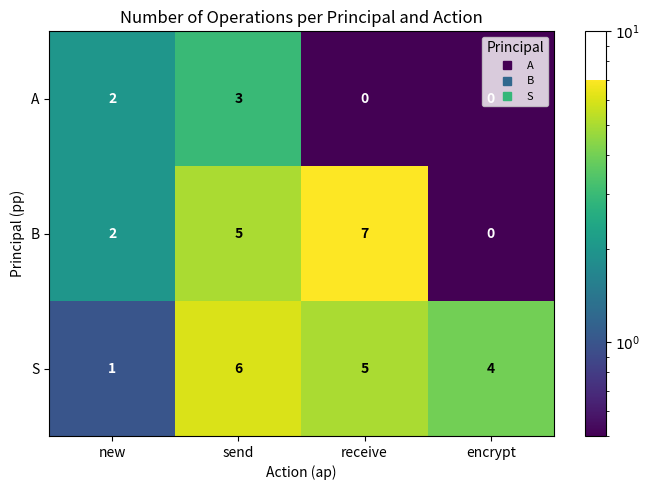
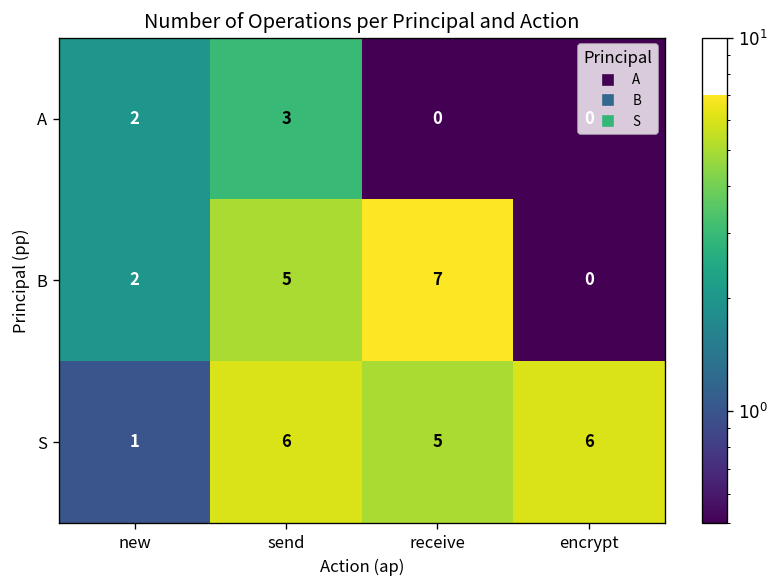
  {
    "A": {
      "new": 2,
      "send": 3,
      "receive": 0
    },
    "B": {
      "new": 2,
      "send": 5,
      "receive": 7,
      "encrypt": 0
    },
    "S": {
      "new": 1,
      "send": 6,
      "receive": 5,
-     "encrypt": 4
+     "encrypt": 6
    }
  }
